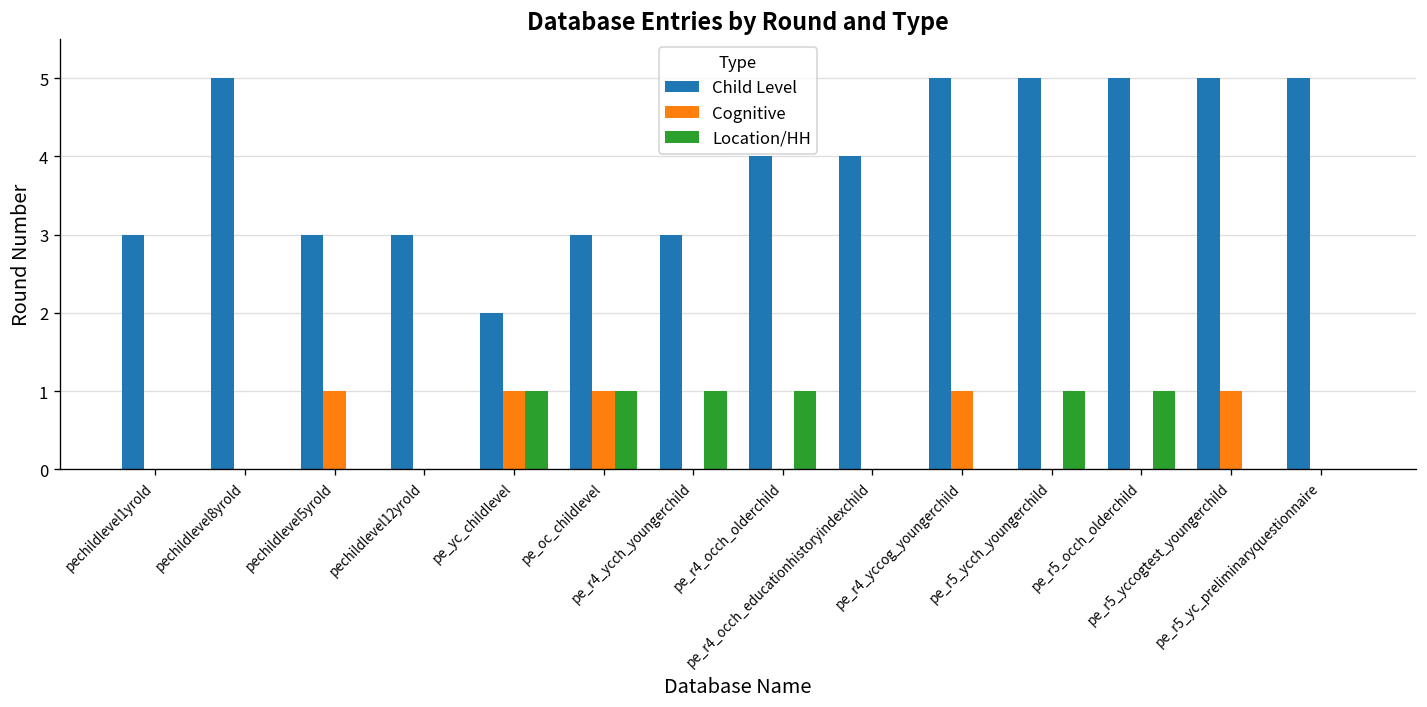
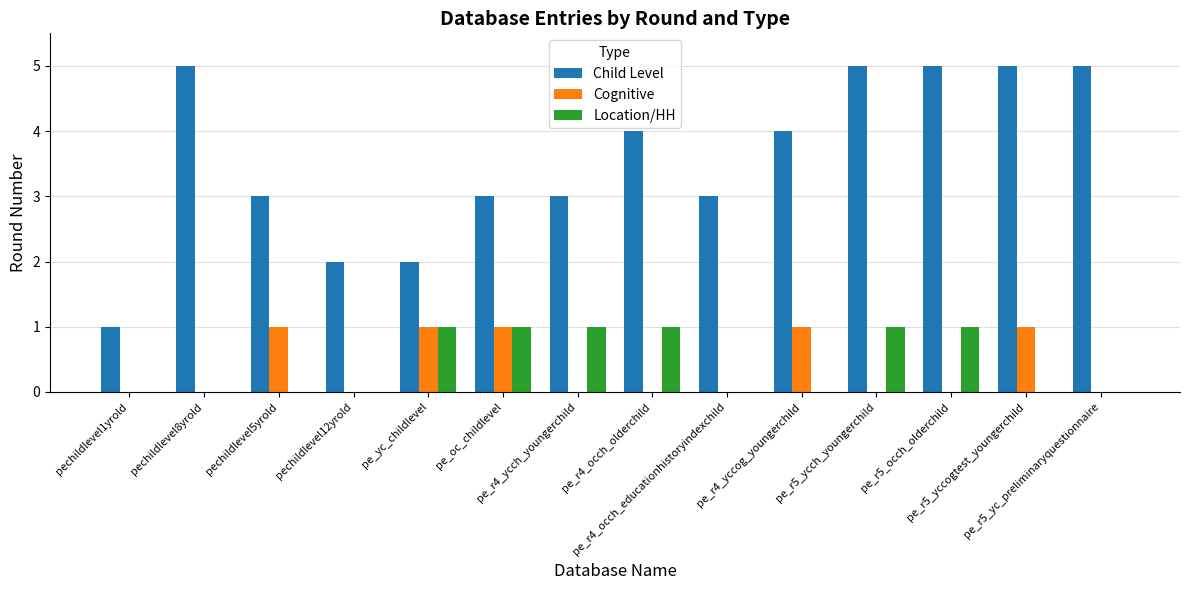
  {
    "Child Level": {
-     "pechildlevel1yrold": 3,
+     "pechildlevel1yrold": 1,
      "pechildlevel8yrold": 5,
      "pechildlevel5yrold": 3,
-     "pechildlevel12yrold": 3,
+     "pechildlevel12yrold": 2,
      "pe_yc_childlevel": 2,
      "pe_oc_childlevel": 3,
      "pe_r4_ycch_youngerchild": 3,
      "pe_r4_occh_olderchild": 4,
-     "pe_r4_occh_educationhistoryindexchild": 4,
-     "pe_r4_yccog_youngerchild": 5,
+     "pe_r4_occh_educationhistoryindexchild": 3,
+     "pe_r4_yccog_youngerchild": 4,
      "pe_r5_ycch_youngerchild": 5,
      "pe_r5_occh_olderchild": 5,
      "pe_r5_yccogtest_youngerchild": 5,
      "pe_r5_yc_preliminaryquestionnaire": 5
    },
    "Cognitive": {
      "pechildlevel1yrold": 0,
      "pechildlevel8yrold": 0,
      "pechildlevel5yrold": 1,
      "pechildlevel12yrold": 0,
      "pe_yc_childlevel": 1,
      "pe_oc_childlevel": 1,
      "pe_r4_ycch_youngerchild": 0,
      "pe_r4_occh_olderchild": 0,
      "pe_r4_occh_educationhistoryindexchild": 0,
      "pe_r4_yccog_youngerchild": 1,
      "pe_r5_ycch_youngerchild": 0,
      "pe_r5_occh_olderchild": 0,
      "pe_r5_yccogtest_youngerchild": 1,
      "pe_r5_yc_preliminaryquestionnaire": 0
    },
    "Location/HH": {
      "pechildlevel1yrold": 0,
      "pechildlevel8yrold": 0,
      "pechildlevel5yrold": 0,
      "pechildlevel12yrold": 0,
      "pe_yc_childlevel": 1,
      "pe_oc_childlevel": 1,
      "pe_r4_ycch_youngerchild": 1,
      "pe_r4_occh_olderchild": 1,
      "pe_r4_occh_educationhistoryindexchild": 0,
      "pe_r4_yccog_youngerchild": 0,
      "pe_r5_ycch_youngerchild": 1,
      "pe_r5_occh_olderchild": 1,
      "pe_r5_yccogtest_youngerchild": 0,
      "pe_r5_yc_preliminaryquestionnaire": 0
    }
  }
